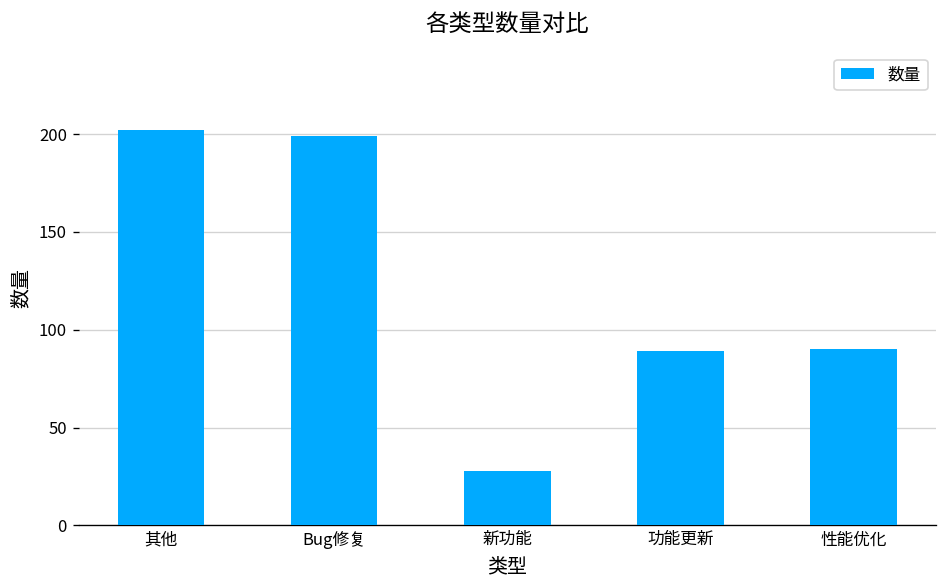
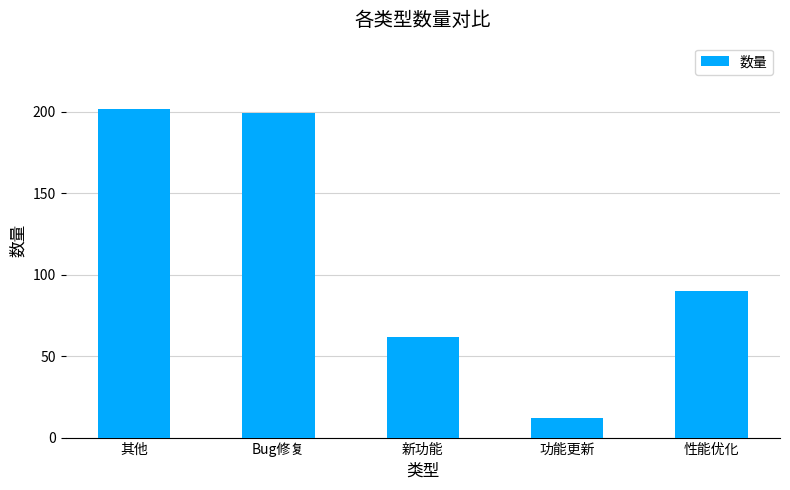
  {
    "其他": 202,
    "Bug修复": 199,
-   "新功能": 28,
-   "功能更新": 89,
+   "新功能": 62,
+   "功能更新": 12,
    "性能优化": 90
  }
